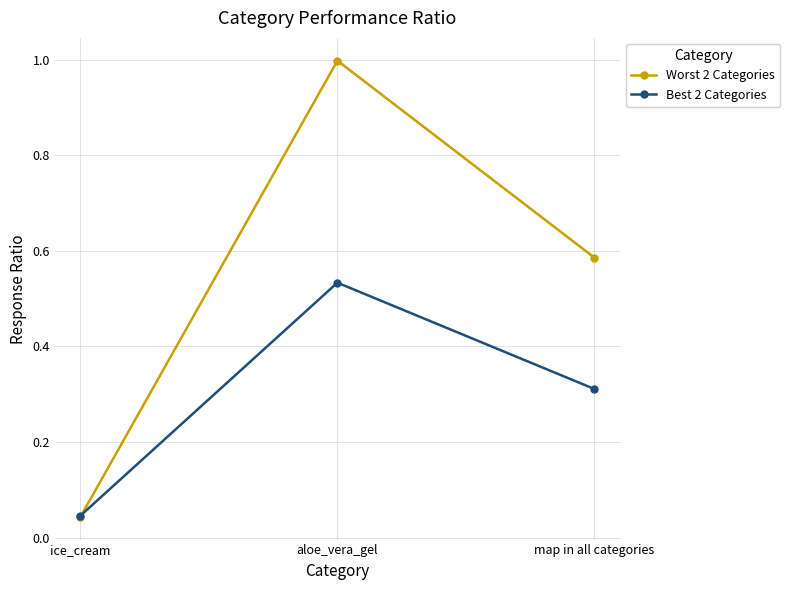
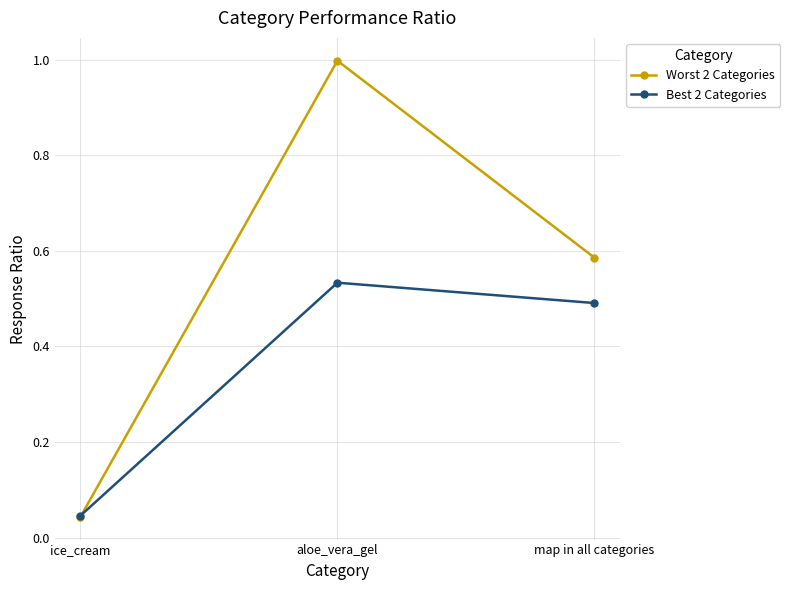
  {
    "Worst 2 Categories": {
      "aloe_vera_gel": 1.00,
      "map in all categories": 0.59
    },
    "Best 2 Categories": {
      "aloe_vera_gel": 0.53,
-     "map in all categories": 0.31
+     "map in all categories": 0.49
    }
  }
